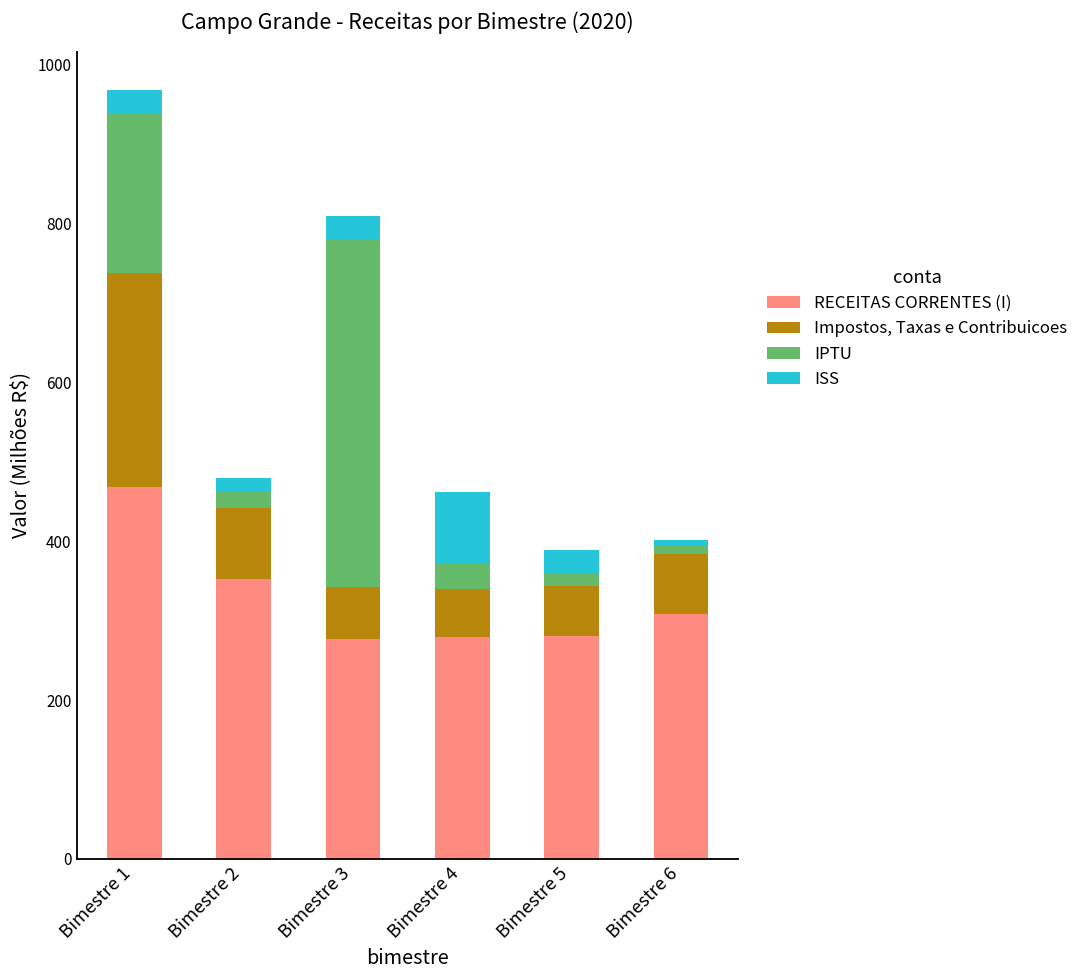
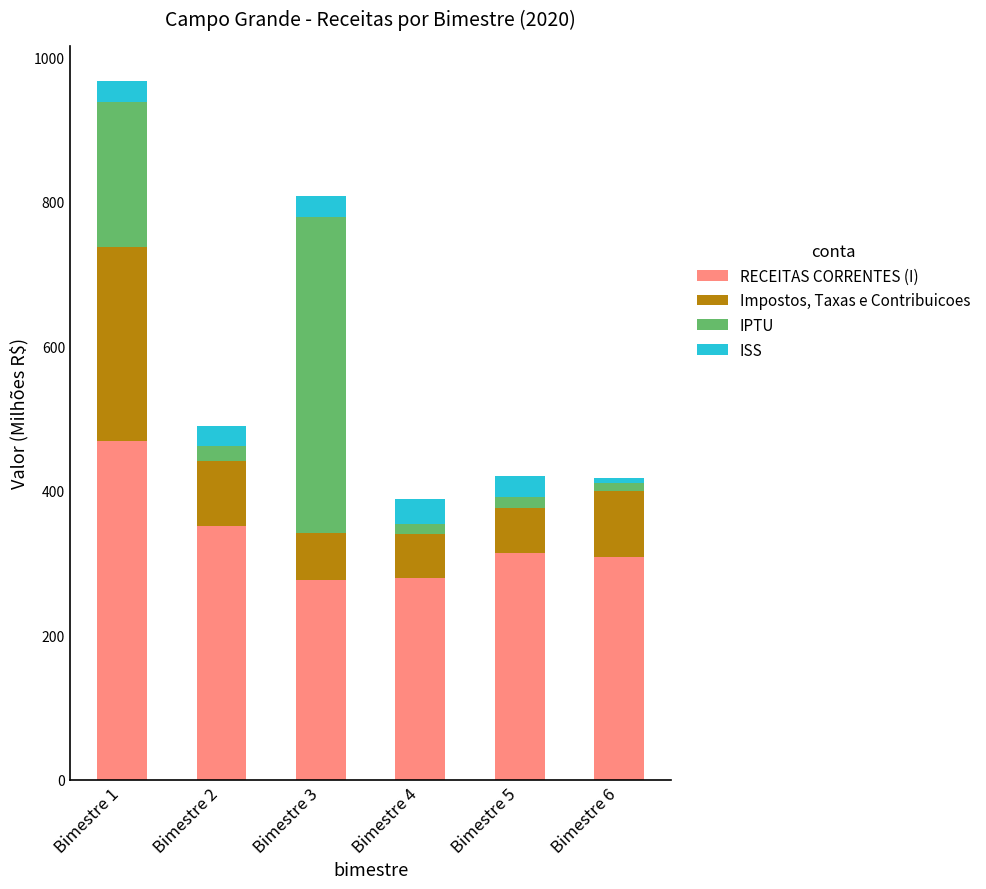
  {
    "RECEITAS CORRENTES (I)": {
      "Bimestre 1": 470,
      "Bimestre 2": 350,
      "Bimestre 3": 280,
      "Bimestre 4": 280,
-     "Bimestre 5": 280,
+     "Bimestre 5": 310,
      "Bimestre 6": 310
    },
    "Impostos, Taxas e Contribuicoes": {
      "Bimestre 1": 270,
      "Bimestre 2": 90,
      "Bimestre 3": 70,
      "Bimestre 4": 60,
      "Bimestre 5": 60,
-     "Bimestre 6": 70
+     "Bimestre 6": 90
    },
    "IPTU": {
      "Bimestre 1": 200,
      "Bimestre 2": 20,
      "Bimestre 3": 440,
-     "Bimestre 4": 30,
+     "Bimestre 4": 10,
      "Bimestre 5": 20,
      "Bimestre 6": 10
    },
    "ISS": {
      "Bimestre 1": 30,
-     "Bimestre 2": 20,
+     "Bimestre 2": 30,
      "Bimestre 3": 30,
-     "Bimestre 4": 90,
+     "Bimestre 4": 30,
      "Bimestre 5": 30,
      "Bimestre 6": 10
    }
  }
